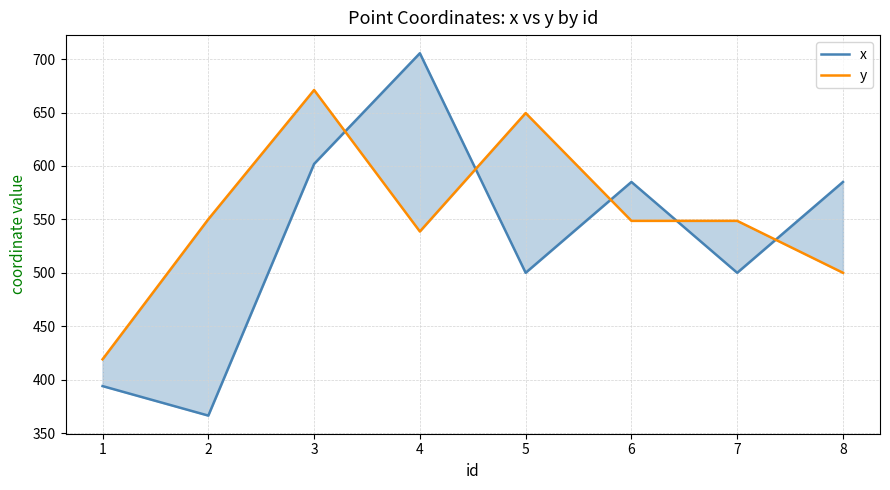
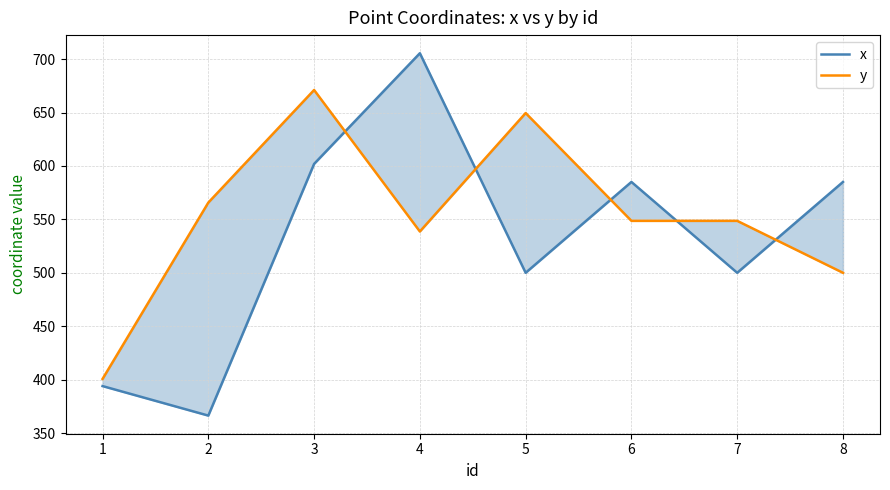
  {
    "y": {
-     "1": 419,
-     "2": 550,
+     "1": 401,
+     "2": 566,
      "4": 539,
      "6": 549,
      "8": 500
    }
  }
